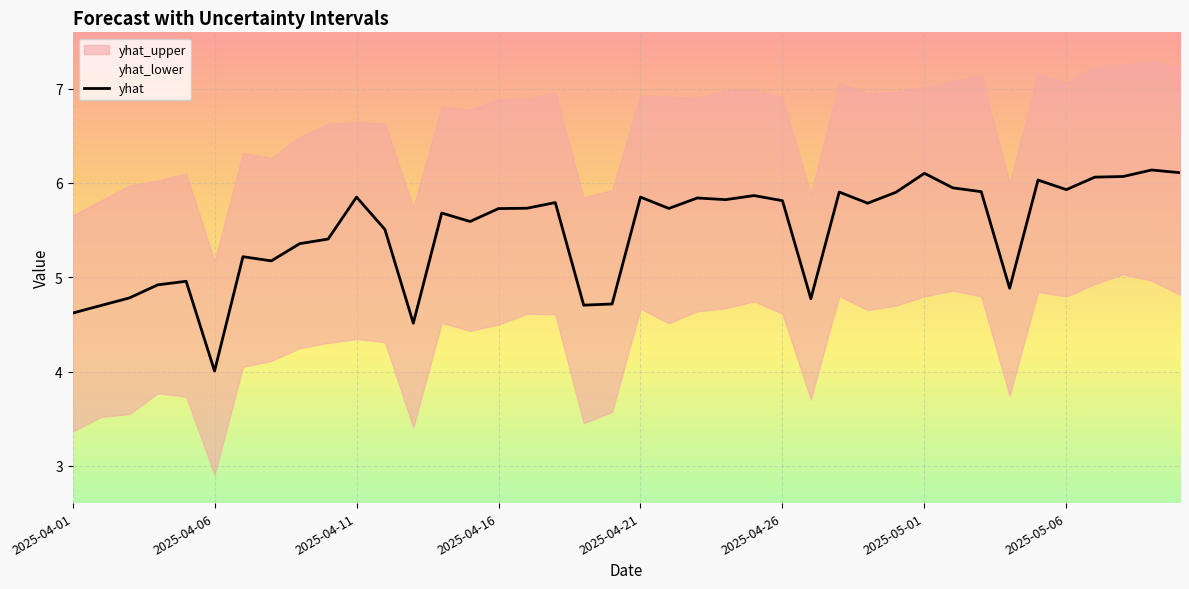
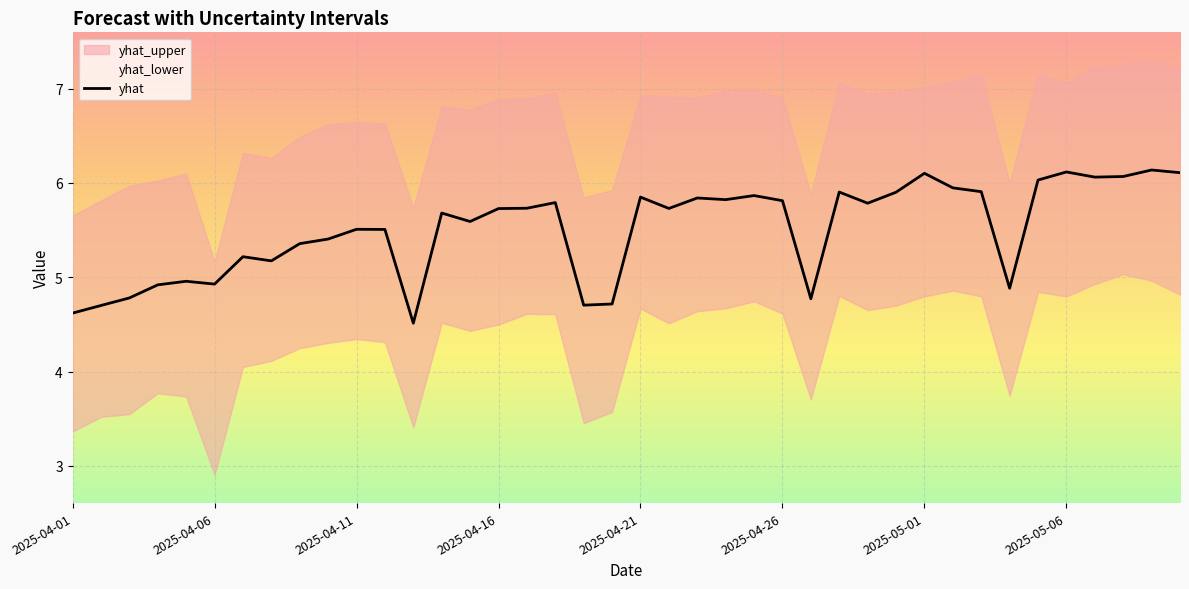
  {
    "yhat": {
      "2025-04-01": 4.6,
-     "2025-04-06": 4.0,
-     "2025-04-11": 5.8,
+     "2025-04-06": 4.9,
+     "2025-04-11": 5.5,
      "2025-04-16": 5.7,
      "2025-04-21": 5.8,
      "2025-04-26": 5.8,
      "2025-05-01": 6.1,
-     "2025-05-06": 5.9
+     "2025-05-06": 6.1
    }
  }
